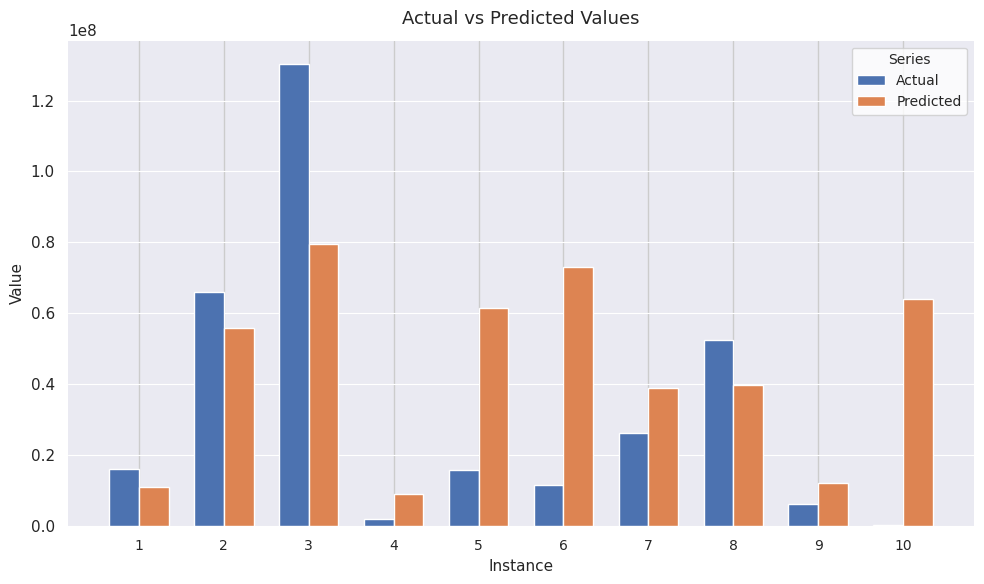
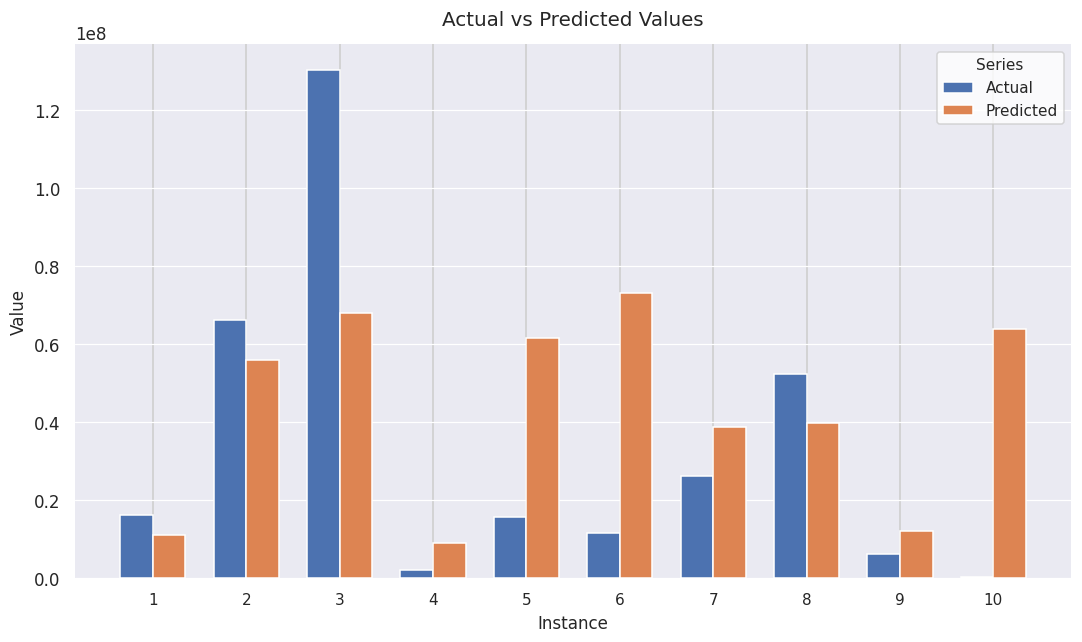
  {
    "Actual": {
      "1": 16000000,
      "2": 66000000,
      "3": 130000000,
      "4": 2000000,
      "5": 16000000,
      "6": 12000000,
      "7": 26000000,
      "8": 52000000,
      "9": 6000000
    },
    "Predicted": {
      "1": 11000000,
      "2": 56000000,
-     "3": 79000000,
+     "3": 68000000,
      "4": 9000000,
      "5": 62000000,
      "6": 73000000,
      "7": 39000000,
      "8": 40000000,
      "9": 12000000,
      "10": 64000000
    }
  }
